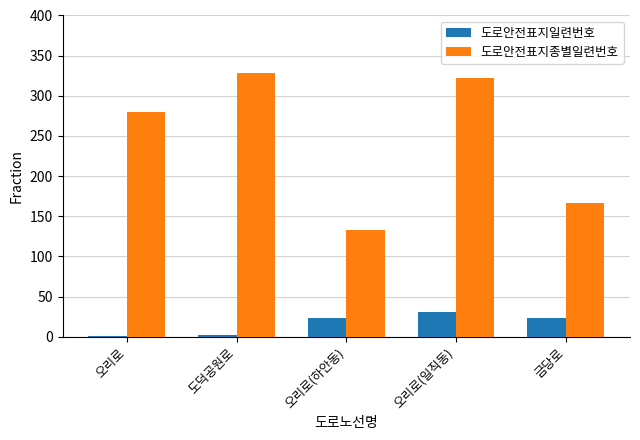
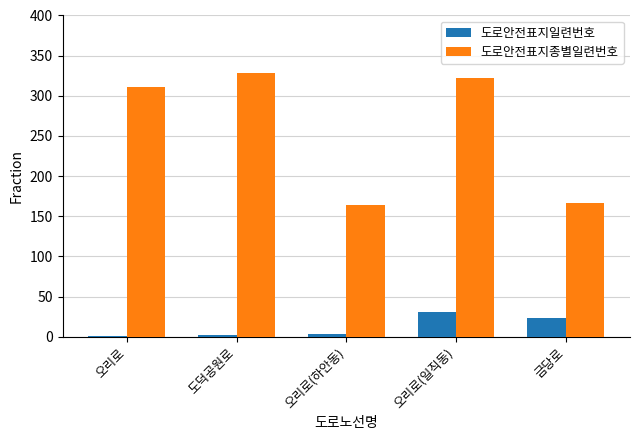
  {
    "도로안전표지일련번호": {
-     "오리로(하안동)": 20,
+     "오리로(하안동)": 0,
      "오리로(일직동)": 30,
      "금당로": 20
    },
    "도로안전표지종별일련번호": {
-     "오리로": 280,
+     "오리로": 310,
      "도덕공원로": 330,
-     "오리로(하안동)": 130,
+     "오리로(하안동)": 160,
      "오리로(일직동)": 320,
      "금당로": 170
    }
  }
